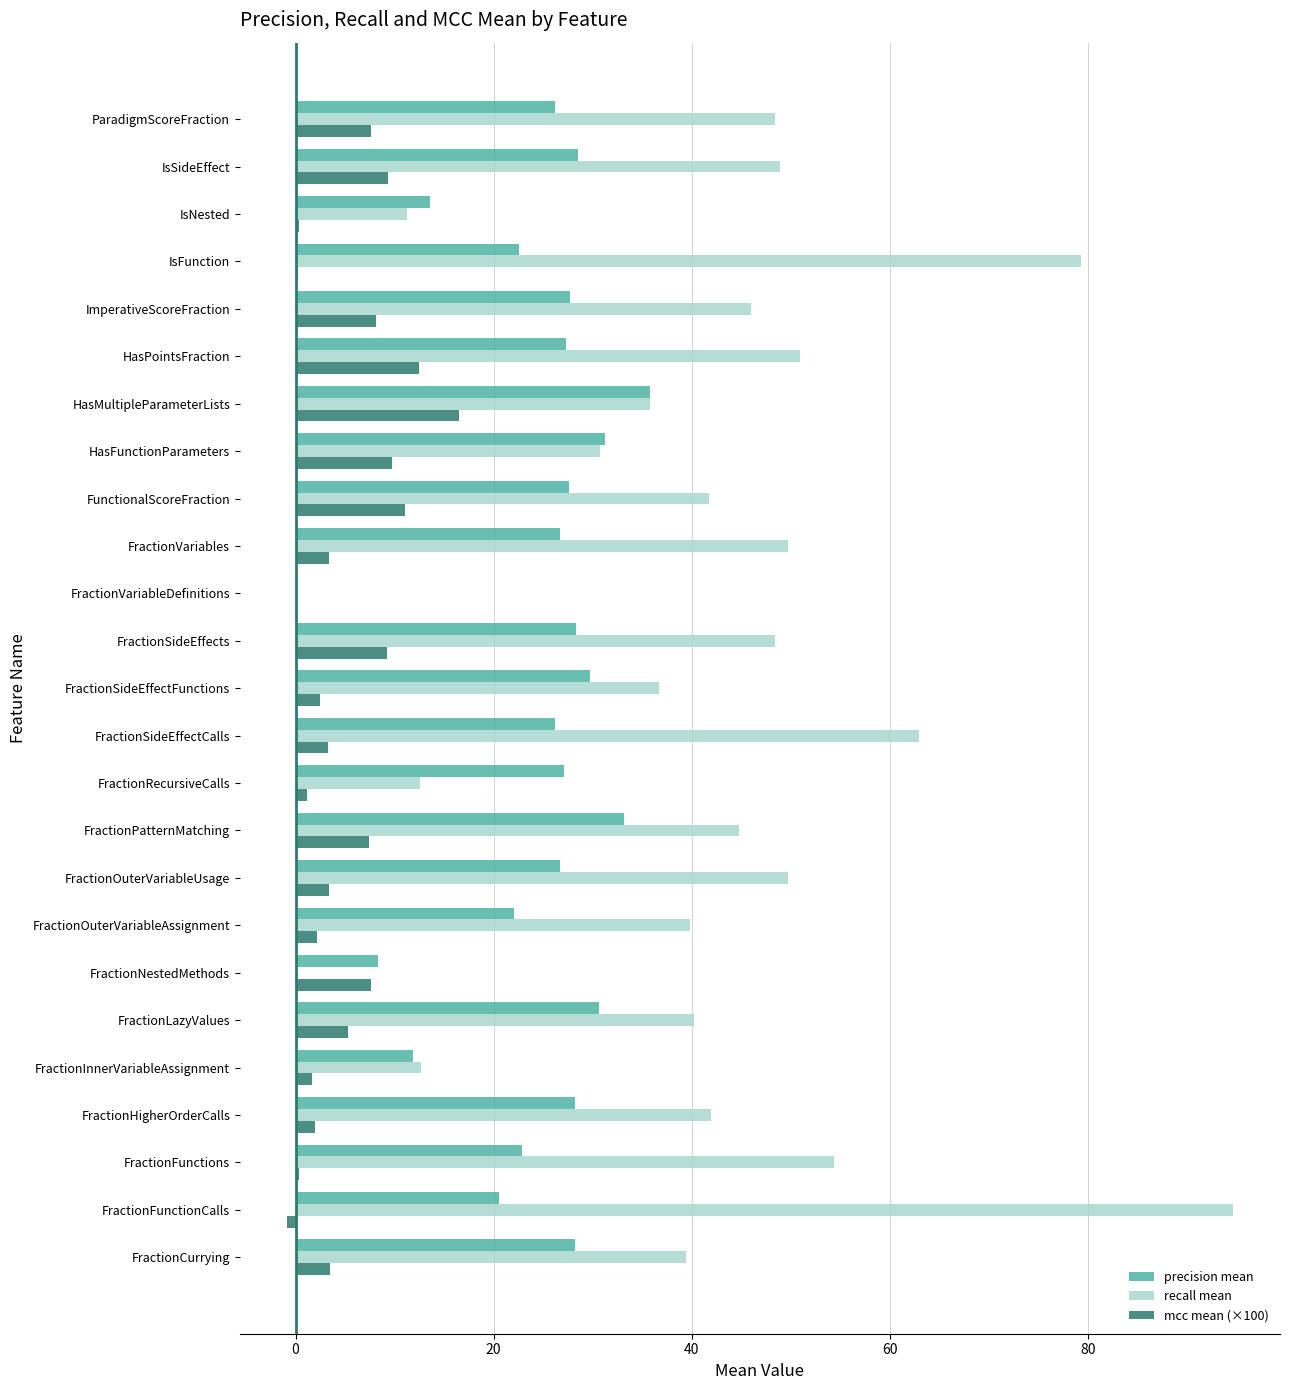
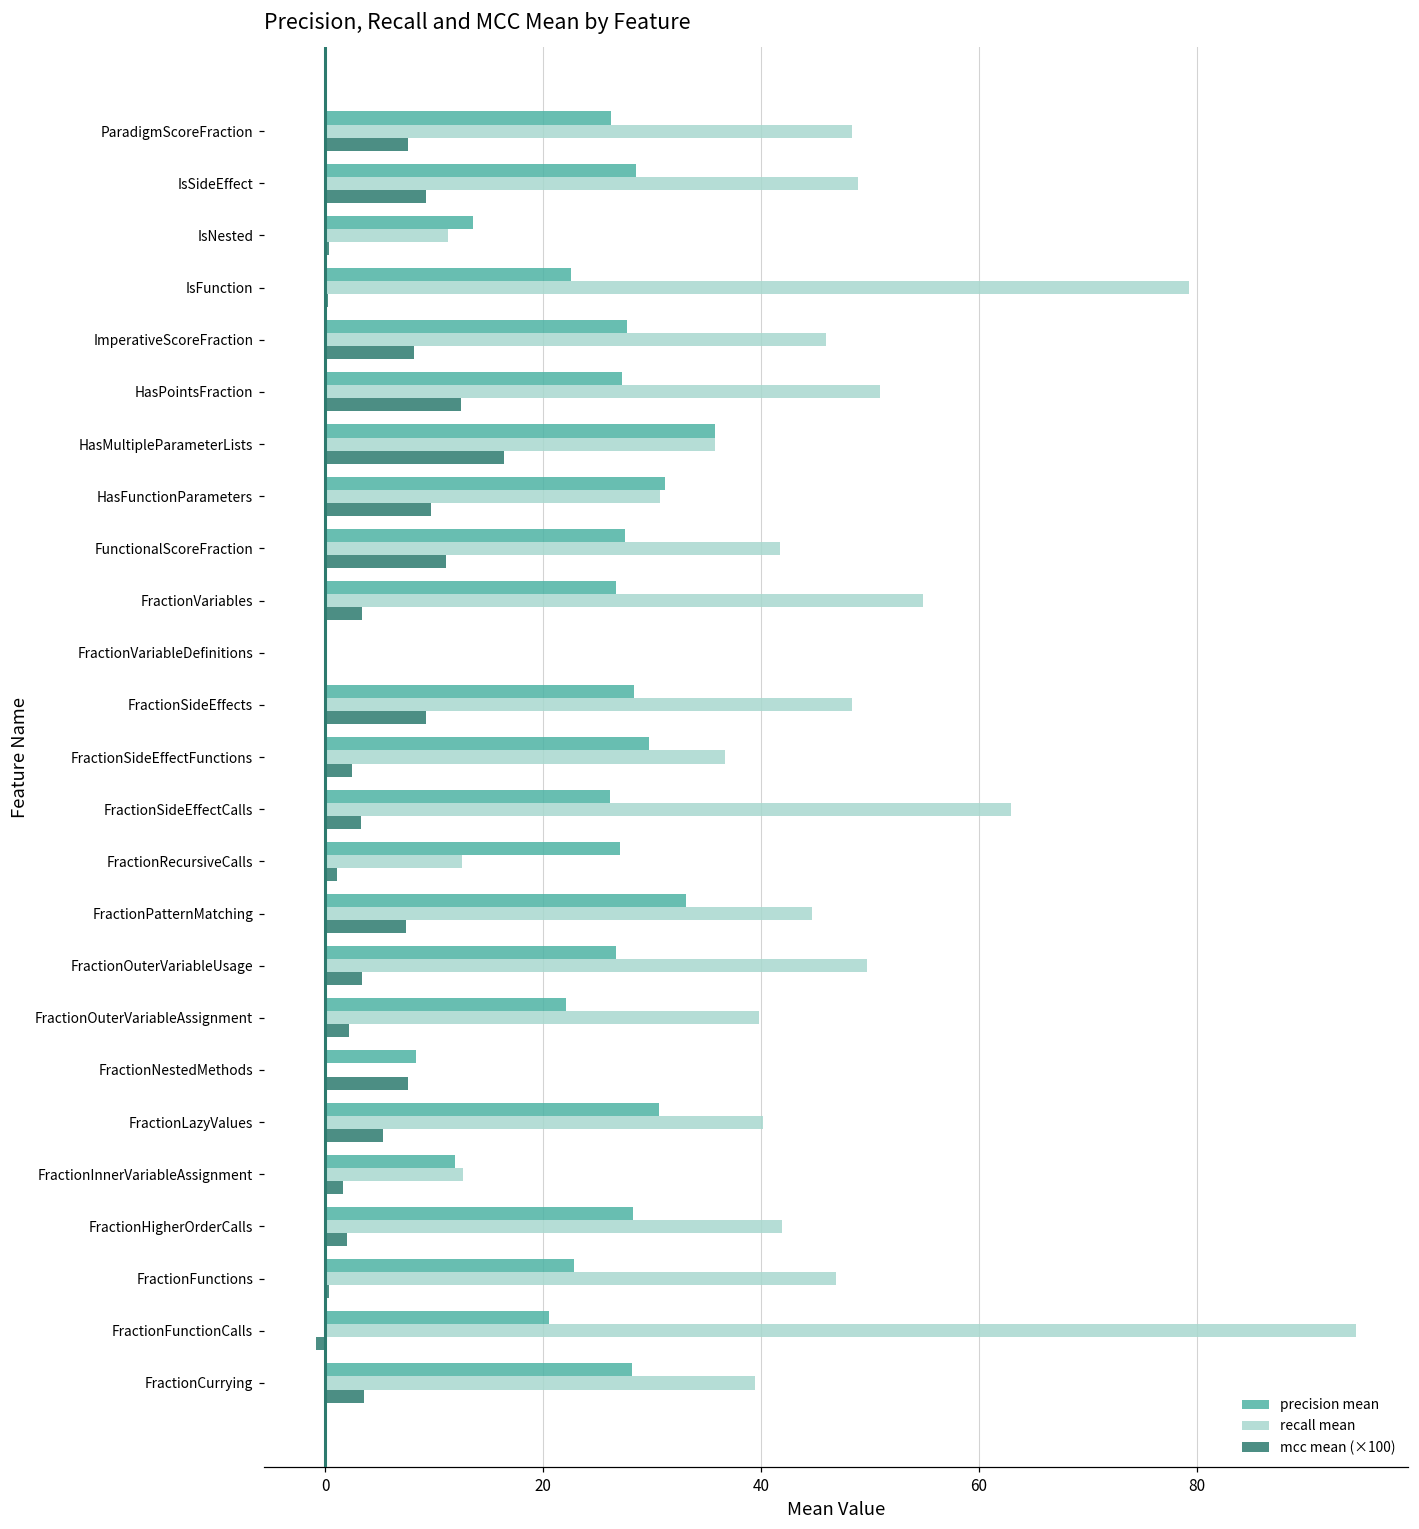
  {
    "precision mean": {
      "ParadigmScoreFraction": 26,
      "IsSideEffect": 29,
      "IsNested": 14,
      "IsFunction": 23,
      "ImperativeScoreFraction": 28,
      "HasPointsFraction": 27,
      "HasMultipleParameterLists": 36,
      "HasFunctionParameters": 31,
      "FunctionalScoreFraction": 28,
      "FractionVariables": 27,
      "FractionVariableDefinitions": 0,
      "FractionSideEffects": 28,
      "FractionSideEffectFunctions": 30,
      "FractionSideEffectCalls": 26,
      "FractionRecursiveCalls": 27,
      "FractionPatternMatching": 33,
      "FractionOuterVariableUsage": 27,
      "FractionOuterVariableAssignment": 22,
      "FractionNestedMethods": 8,
      "FractionLazyValues": 31,
      "FractionInnerVariableAssignment": 12,
      "FractionHigherOrderCalls": 28,
      "FractionFunctions": 23,
      "FractionFunctionCalls": 21,
      "FractionCurrying": 28
    },
    "recall mean": {
      "ParadigmScoreFraction": 48,
      "IsSideEffect": 49,
      "IsNested": 11,
      "IsFunction": 79,
      "ImperativeScoreFraction": 46,
      "HasPointsFraction": 51,
      "HasMultipleParameterLists": 36,
      "HasFunctionParameters": 31,
      "FunctionalScoreFraction": 42,
-     "FractionVariables": 50,
+     "FractionVariables": 55,
      "FractionVariableDefinitions": 0,
      "FractionSideEffects": 48,
      "FractionSideEffectFunctions": 37,
      "FractionSideEffectCalls": 63,
      "FractionRecursiveCalls": 13,
      "FractionPatternMatching": 45,
      "FractionOuterVariableUsage": 50,
      "FractionOuterVariableAssignment": 40,
      "FractionLazyValues": 40,
      "FractionInnerVariableAssignment": 13,
      "FractionHigherOrderCalls": 42,
-     "FractionFunctions": 54,
+     "FractionFunctions": 47,
      "FractionFunctionCalls": 95,
      "FractionCurrying": 39
    },
    "mcc mean (×100)": {
      "ParadigmScoreFraction": 8,
      "IsSideEffect": 9,
      "IsNested": 0,
      "ImperativeScoreFraction": 8,
      "HasPointsFraction": 12,
      "HasMultipleParameterLists": 16,
      "HasFunctionParameters": 10,
      "FunctionalScoreFraction": 11,
      "FractionVariables": 3,
      "FractionVariableDefinitions": 0,
      "FractionSideEffects": 9,
      "FractionSideEffectFunctions": 2,
      "FractionSideEffectCalls": 3,
      "FractionRecursiveCalls": 1,
      "FractionPatternMatching": 7,
      "FractionOuterVariableUsage": 3,
      "FractionOuterVariableAssignment": 2,
      "FractionNestedMethods": 8,
      "FractionLazyValues": 5,
      "FractionInnerVariableAssignment": 2,
      "FractionHigherOrderCalls": 2,
      "FractionFunctions": 0,
      "FractionFunctionCalls": -1,
      "FractionCurrying": 4
    }
  }
